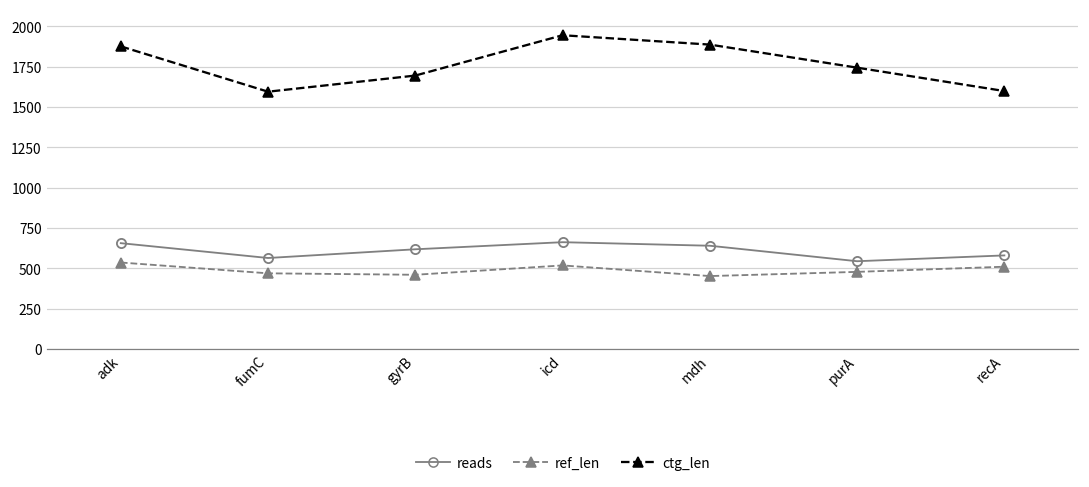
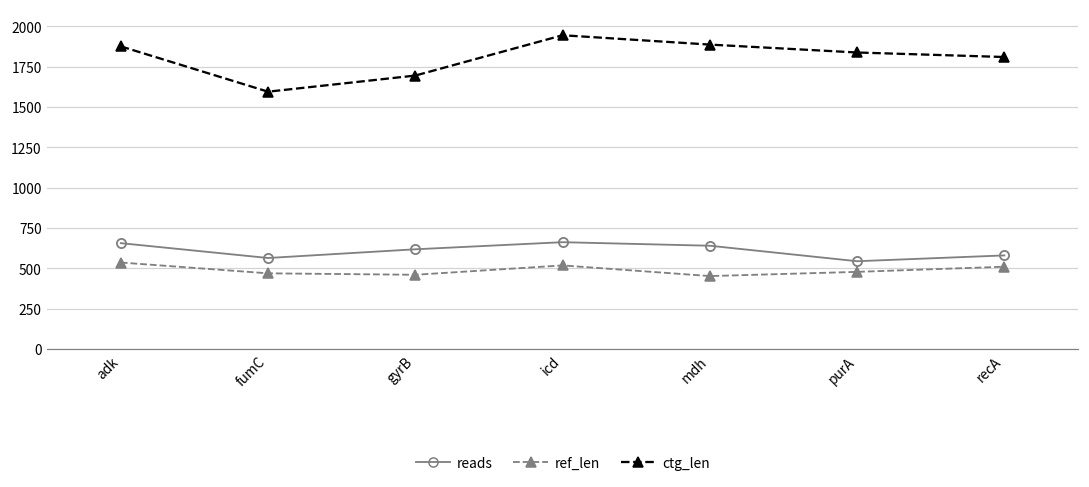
  {
    "ctg_len": {
      "adk": 1880,
      "fumC": 1600,
      "gyrB": 1700,
      "icd": 1950,
      "mdh": 1890,
-     "purA": 1740,
-     "recA": 1600
+     "purA": 1840,
+     "recA": 1810
    }
  }
